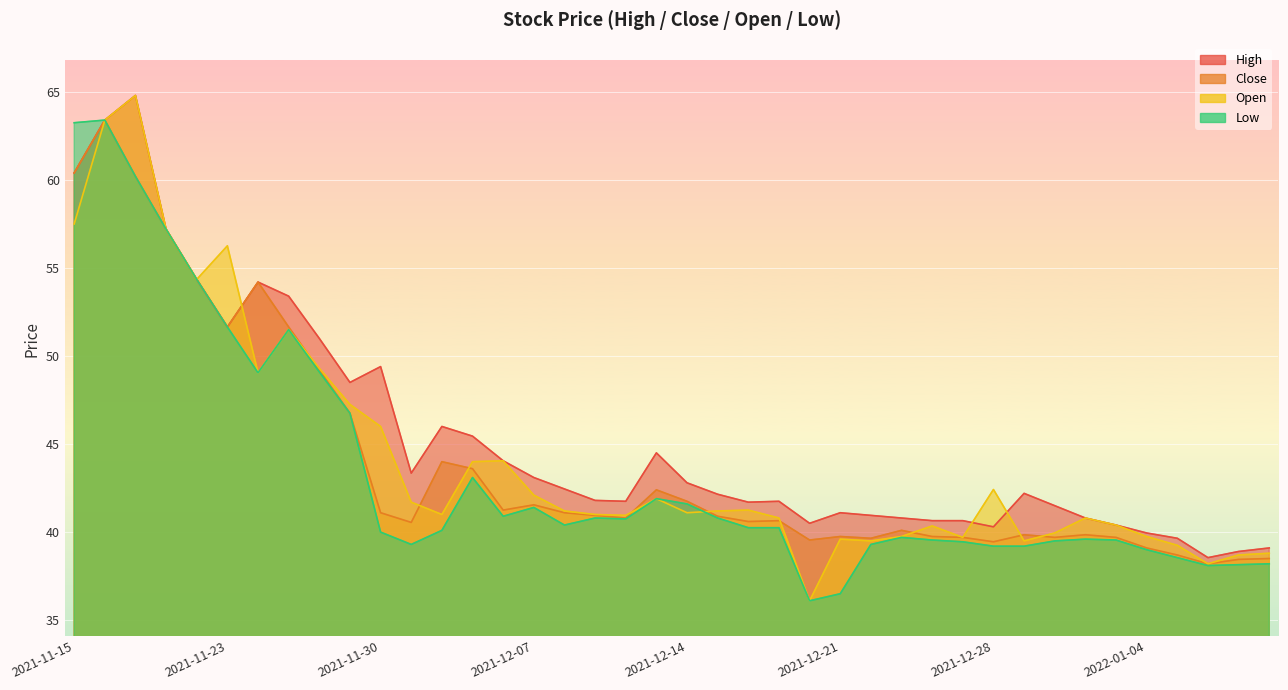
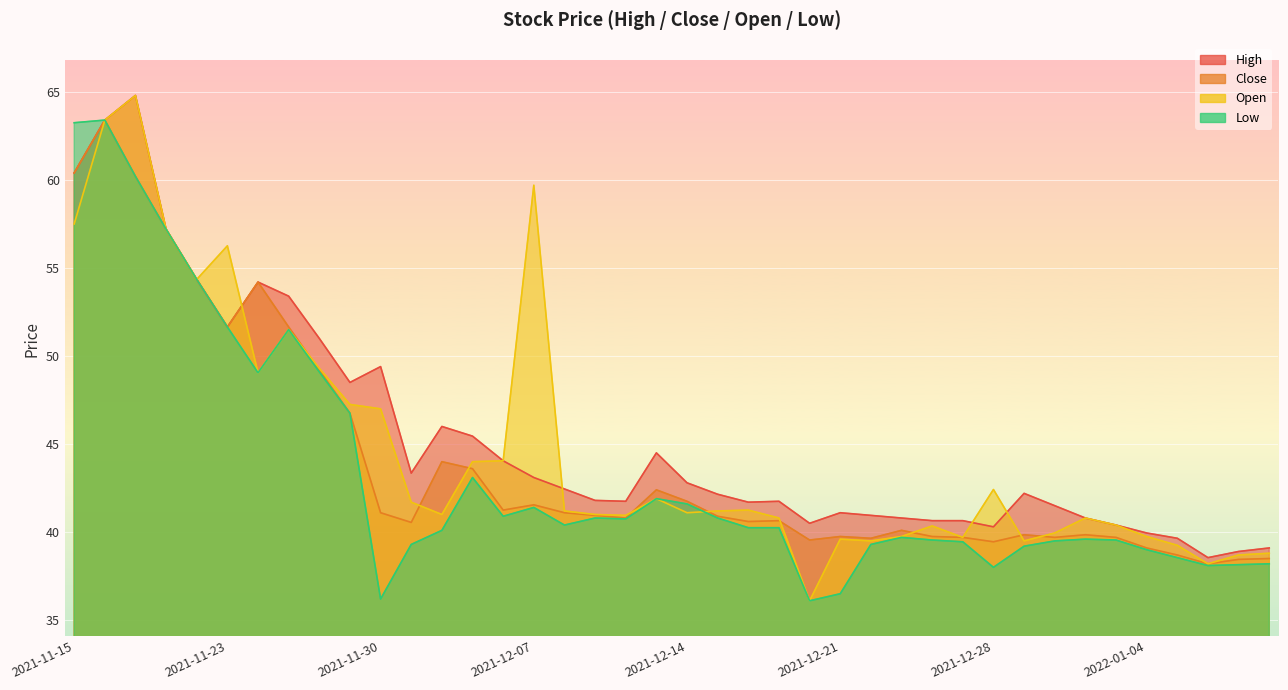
  {
    "Open": {
      "2021-11-15": 57.5,
      "2021-11-23": 56.3,
-     "2021-11-30": 46,
-     "2021-12-07": 42.1,
+     "2021-11-30": 47,
+     "2021-12-07": 59.7,
      "2021-12-14": 41.1,
      "2021-12-21": 39.6,
      "2021-12-28": 42.4,
      "2022-01-04": 39.8
    },
    "Low": {
      "2021-11-15": 63.3,
-     "2021-11-30": 40.0,
+     "2021-11-30": 36.2,
      "2021-12-07": 41.4,
      "2021-12-14": 41.6,
      "2021-12-21": 36.5,
-     "2021-12-28": 39.2
+     "2021-12-28": 38.0
    }
  }
